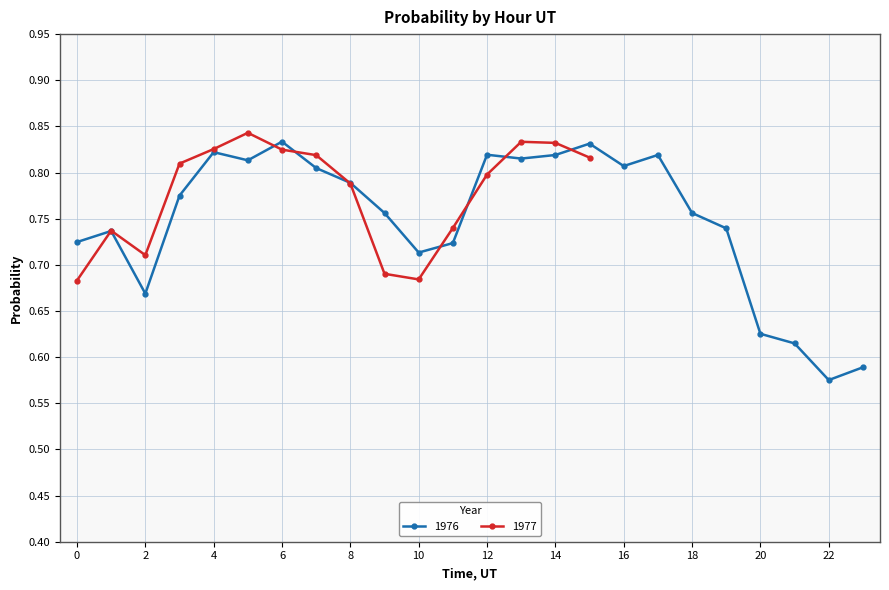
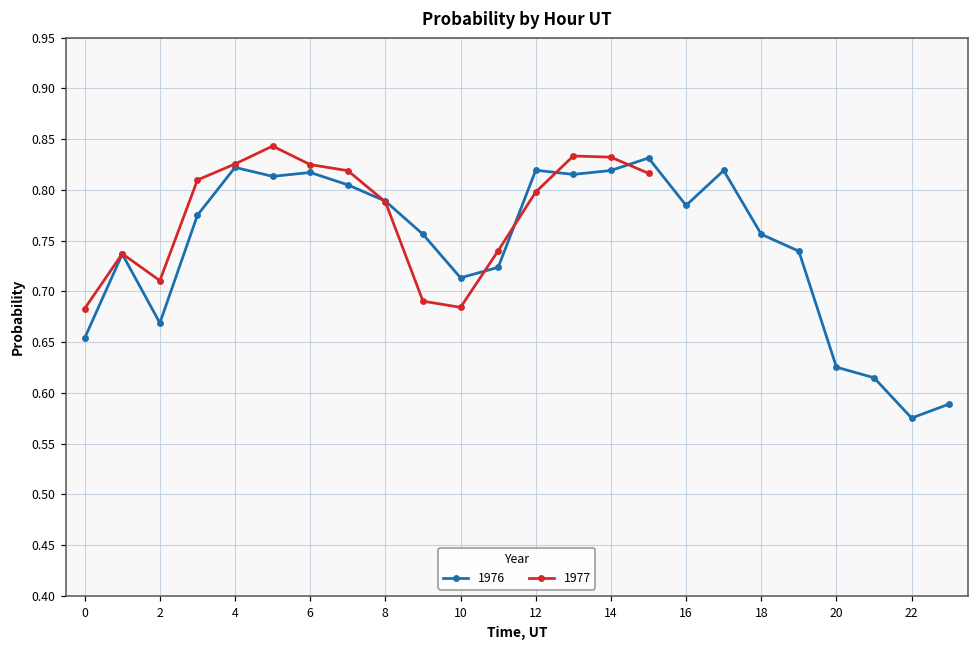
  {
    "1976": {
-     "0": 0.72,
+     "0": 0.65,
      "2": 0.67,
      "4": 0.82,
-     "6": 0.83,
+     "6": 0.82,
      "10": 0.71,
      "12": 0.82,
      "14": 0.82,
-     "16": 0.81,
+     "16": 0.78,
      "18": 0.76,
      "20": 0.63,
      "22": 0.58
    },
    "1977": {
      "0": 0.68,
      "2": 0.71,
      "4": 0.83,
      "6": 0.82,
      "10": 0.68,
      "12": 0.80,
      "14": 0.83
    }
  }
